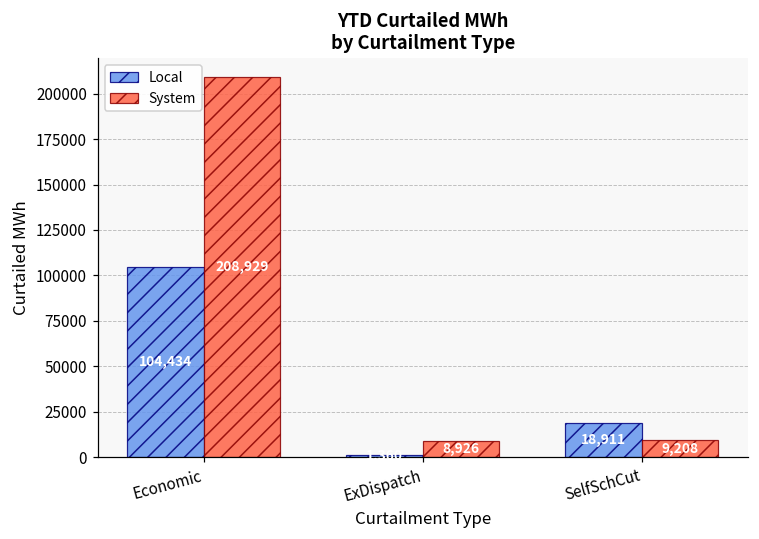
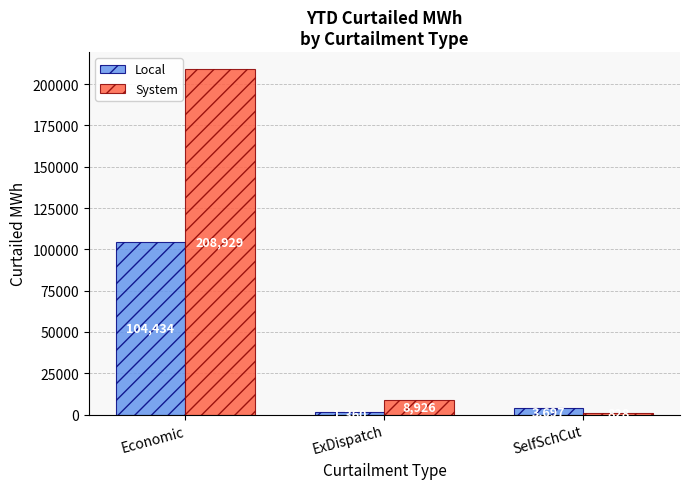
  {
    "Local": {
-     "SelfSchCut": 19000
+     "SelfSchCut": 4000
    },
    "System": {
-     "SelfSchCut": 9000
+     "SelfSchCut": 1000
    }
  }
